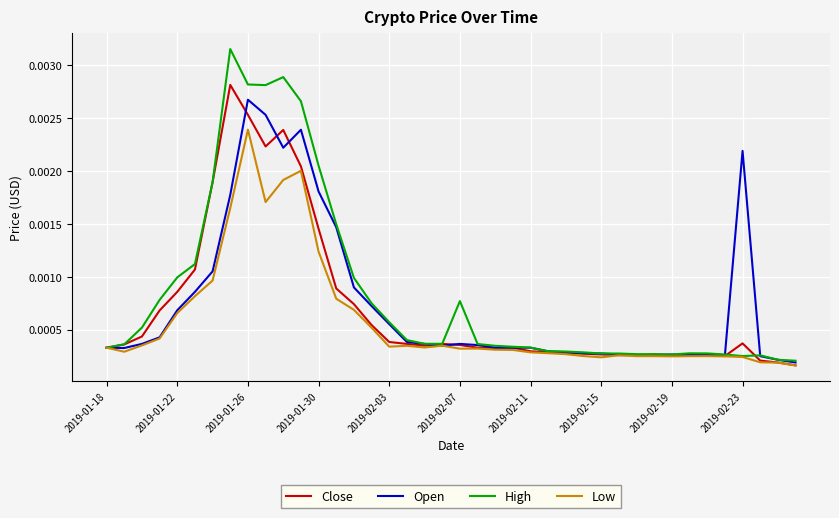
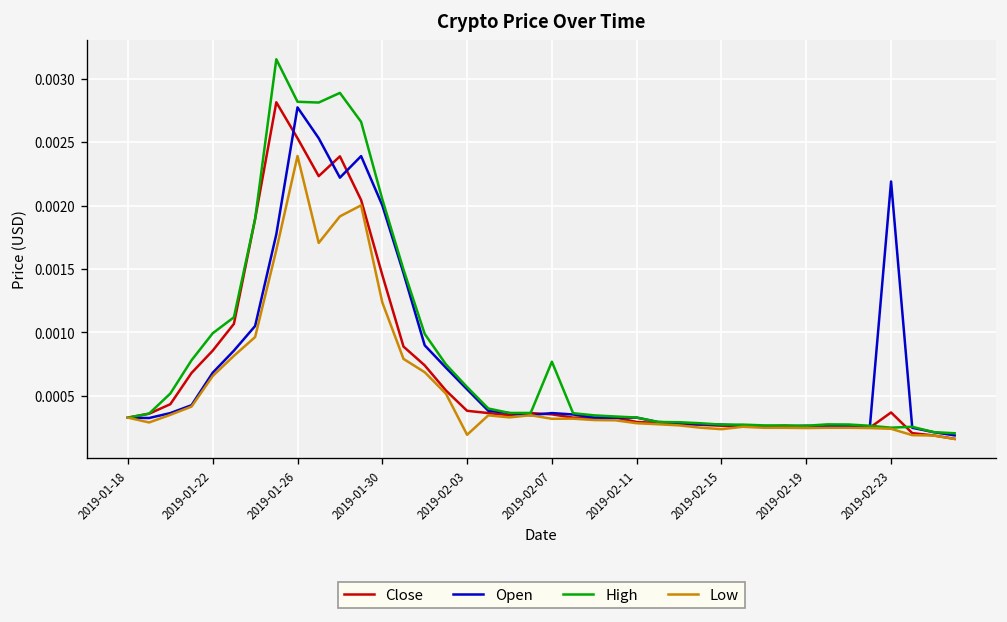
  {
    "Close": {
      "2019-01-22": 0.00086,
      "2019-01-26": 0.00253,
      "2019-01-30": 0.00145,
      "2019-02-03": 0.00038,
      "2019-02-23": 0.00037
    },
    "Open": {
      "2019-01-22": 0.00068,
-     "2019-01-26": 0.00267,
-     "2019-01-30": 0.00181,
+     "2019-01-26": 0.00277,
+     "2019-01-30": 0.00200,
      "2019-02-23": 0.00219
    },
    "High": {
      "2019-01-22": 0.00099,
      "2019-01-26": 0.00282,
      "2019-01-30": 0.00205,
      "2019-02-07": 0.00077
    },
    "Low": {
      "2019-01-22": 0.00066,
      "2019-01-26": 0.00239,
      "2019-01-30": 0.00124,
-     "2019-02-03": 0.00034,
+     "2019-02-03": 0.00019,
      "2019-02-07": 0.00032,
      "2019-02-15": 0.00024
    }
  }
